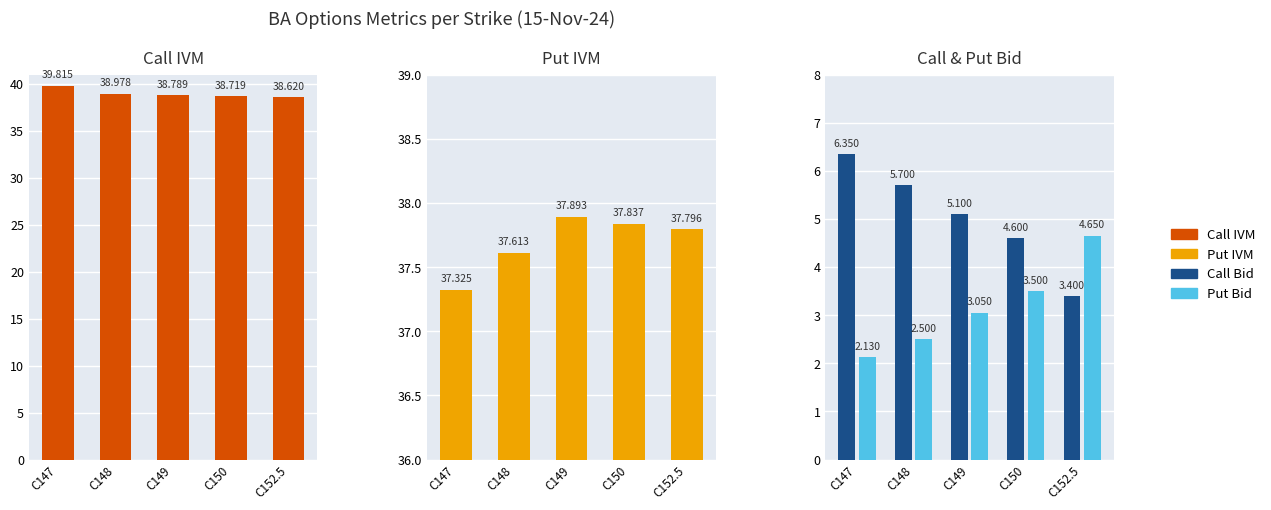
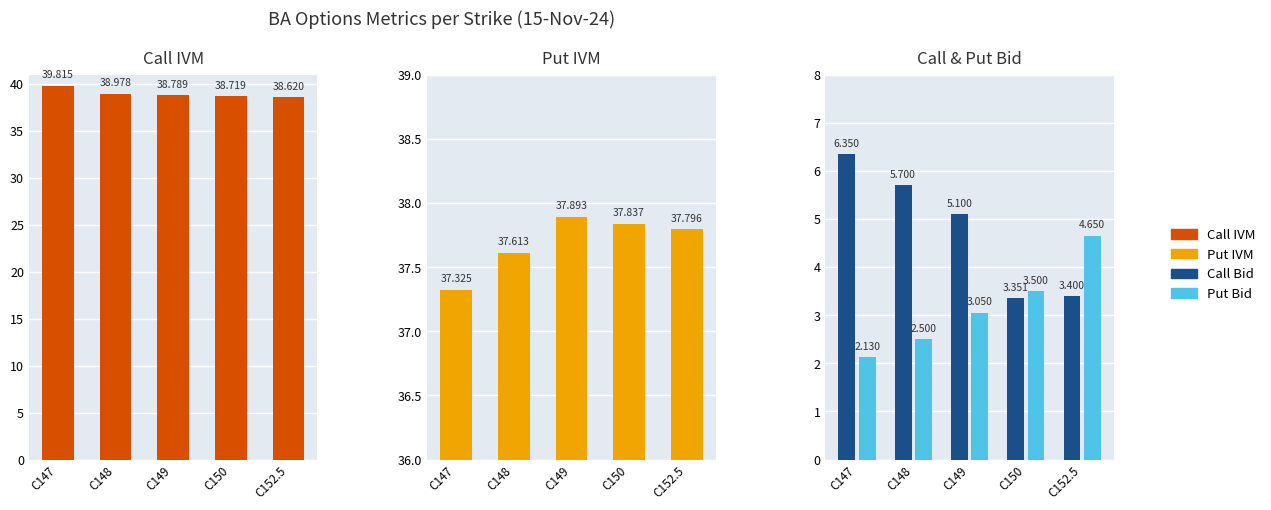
  {
    "Call IVM": {
      "C147": 39.815,
      "C148": 38.978,
      "C149": 38.789,
      "C150": 38.719,
      "C152.5": 38.620
    },
    "Put IVM": {
      "C147": 37.325,
      "C148": 37.613,
      "C149": 37.893,
      "C150": 37.837,
      "C152.5": 37.796
    },
    "Call & Put Bid": {
      "Call Bid": {
        "C147": 6.350,
        "C148": 5.700,
        "C149": 5.100,
-       "C150": 4.600,
+       "C150": 3.351,
        "C152.5": 3.400
      },
      "Put Bid": {
        "C147": 2.130,
        "C148": 2.500,
        "C149": 3.050,
        "C150": 3.500,
        "C152.5": 4.650
      }
    }
  }
